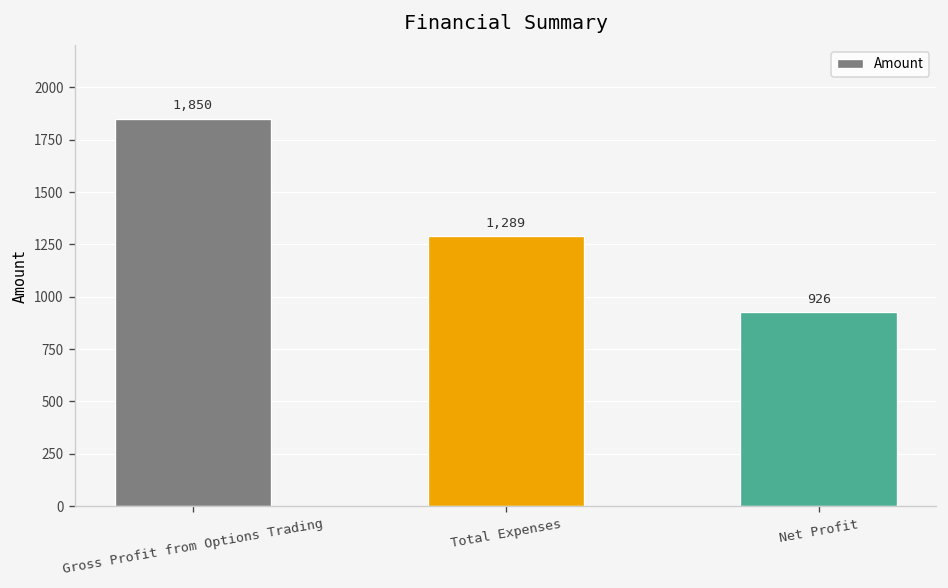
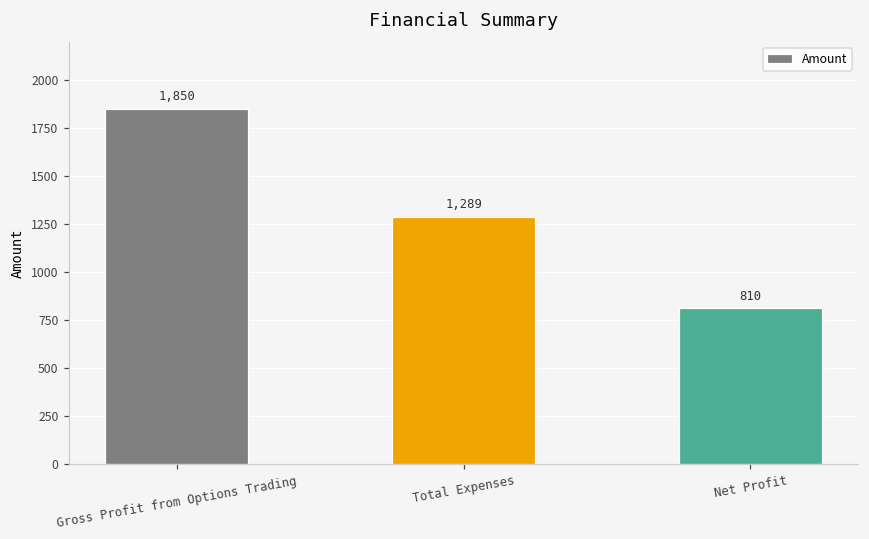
  {
    "Gross Profit from Options Trading": "1,850",
    "Total Expenses": "1,289",
-   "Net Profit": "926"
+   "Net Profit": "810"
  }
